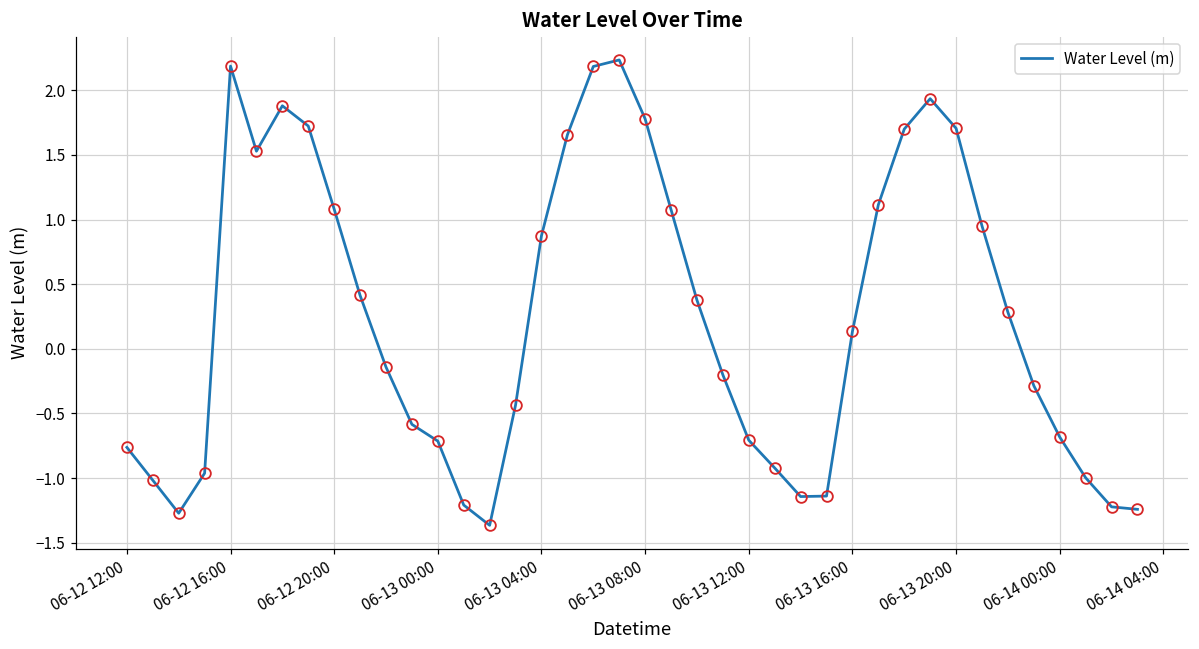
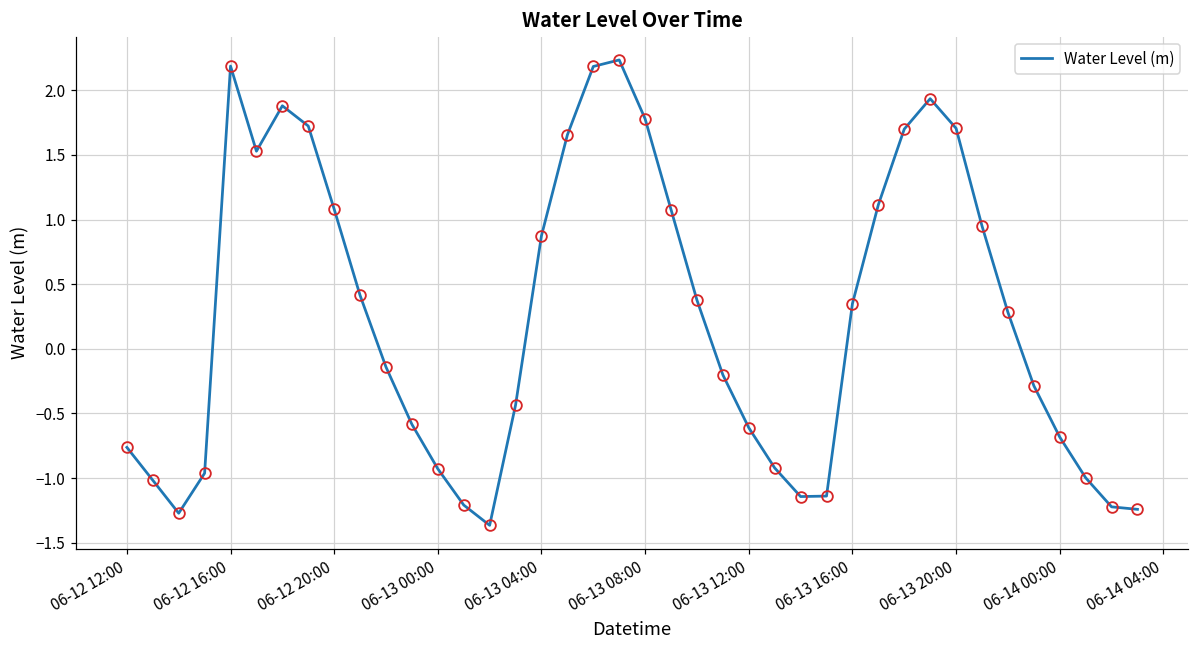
  {
    "06-12 12:00": -0.76,
    "06-12 16:00": 2.19,
    "06-12 20:00": 1.08,
-   "06-13 00:00": -0.71,
+   "06-13 00:00": -0.93,
    "06-13 04:00": 0.88,
    "06-13 08:00": 1.78,
-   "06-13 12:00": -0.71,
-   "06-13 16:00": 0.13,
+   "06-13 12:00": -0.61,
+   "06-13 16:00": 0.35,
    "06-13 20:00": 1.71,
    "06-14 00:00": -0.68
  }
